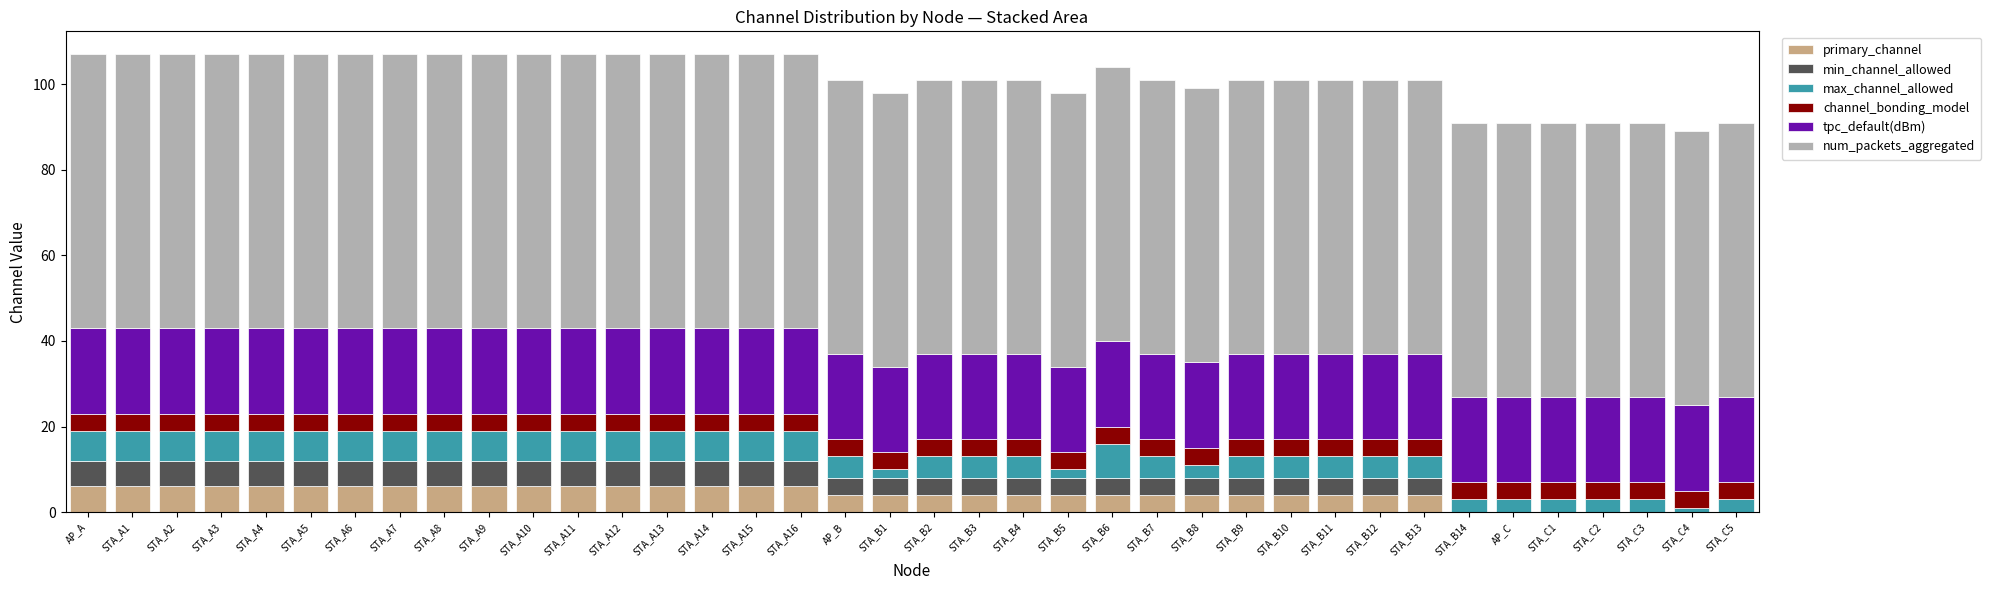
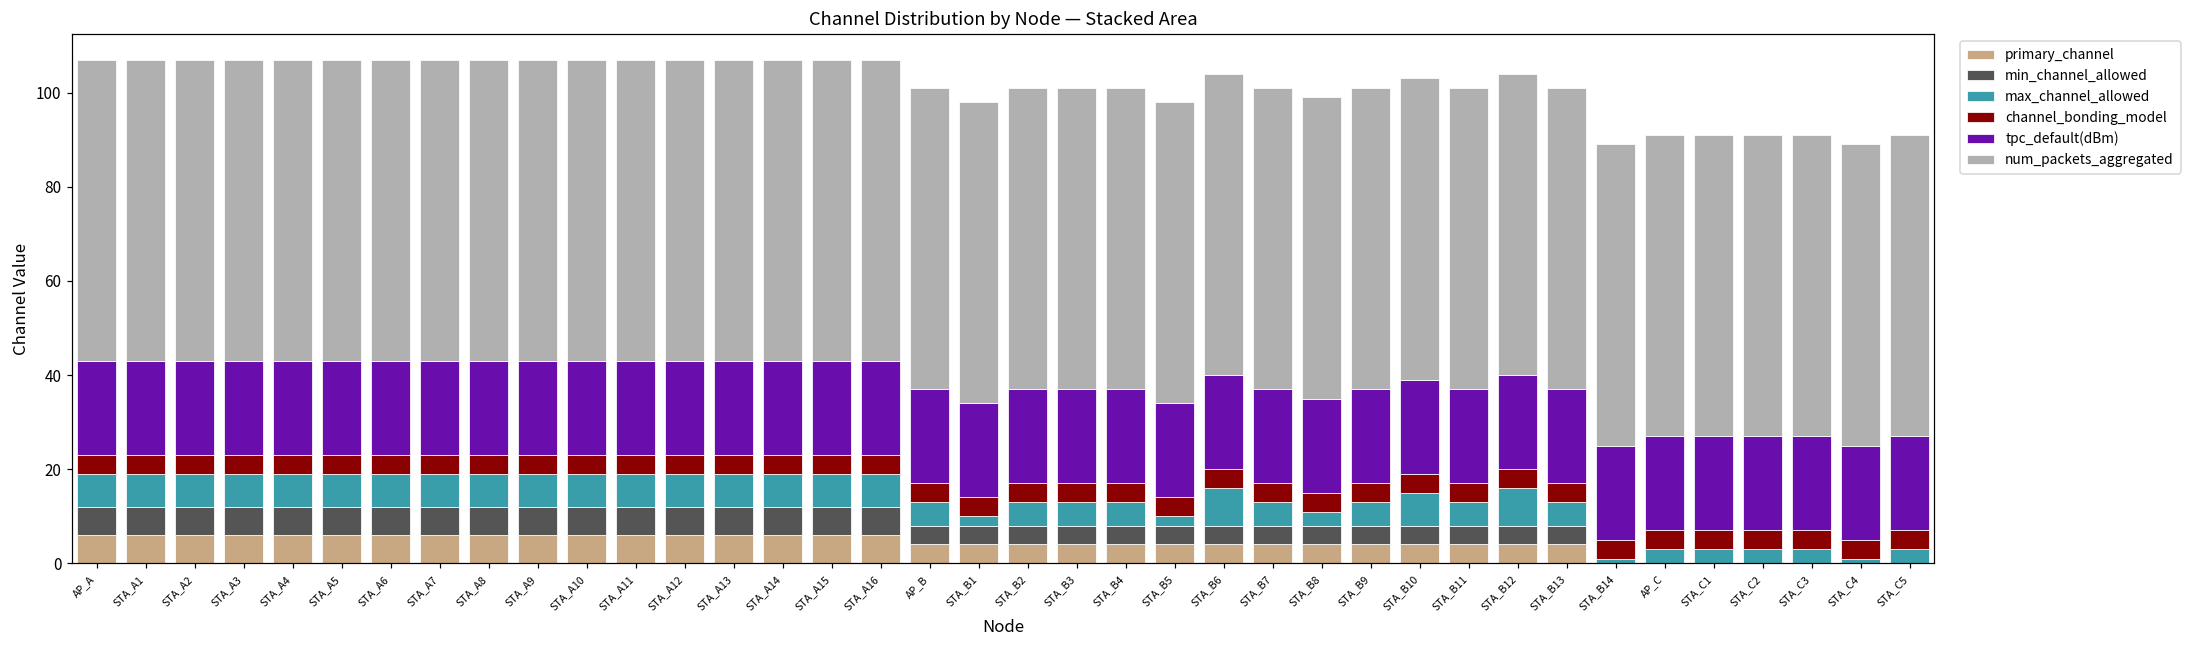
  {
    "min_channel_allowed": {
      "AP_A": 6,
      "STA_A1": 6,
      "STA_A2": 6,
      "STA_A3": 6,
      "STA_A4": 6,
      "STA_A5": 6,
      "STA_A6": 6,
      "STA_A7": 6,
      "STA_A8": 6,
      "STA_A9": 6,
      "STA_A10": 6,
      "STA_A11": 6,
      "STA_A12": 6,
      "STA_A13": 6,
      "STA_A14": 6,
      "STA_A15": 6,
      "STA_A16": 6,
      "AP_B": 4,
      "STA_B1": 4,
      "STA_B2": 4,
      "STA_B3": 4,
      "STA_B4": 4,
      "STA_B5": 4,
      "STA_B6": 4,
      "STA_B7": 4,
      "STA_B8": 4,
      "STA_B9": 4,
      "STA_B10": 4,
      "STA_B11": 4,
      "STA_B12": 4,
      "STA_B13": 4,
      "STA_B14": 0,
      "AP_C": 0,
      "STA_C1": 0,
      "STA_C2": 0,
      "STA_C3": 0,
      "STA_C4": 0,
      "STA_C5": 0
    },
    "max_channel_allowed": {
      "AP_A": 7,
      "STA_A1": 7,
      "STA_A2": 7,
      "STA_A3": 7,
      "STA_A4": 7,
      "STA_A5": 7,
      "STA_A6": 7,
      "STA_A7": 7,
      "STA_A8": 7,
      "STA_A9": 7,
      "STA_A10": 7,
      "STA_A11": 7,
      "STA_A12": 7,
      "STA_A13": 7,
      "STA_A14": 7,
      "STA_A15": 7,
      "STA_A16": 7,
      "AP_B": 5,
      "STA_B1": 2,
      "STA_B2": 5,
      "STA_B3": 5,
      "STA_B4": 5,
      "STA_B5": 2,
      "STA_B6": 8,
      "STA_B7": 5,
      "STA_B8": 3,
      "STA_B9": 5,
-     "STA_B10": 5,
+     "STA_B10": 7,
      "STA_B11": 5,
-     "STA_B12": 5,
+     "STA_B12": 8,
      "STA_B13": 5,
-     "STA_B14": 3,
+     "STA_B14": 1,
      "AP_C": 3,
      "STA_C1": 3,
      "STA_C2": 3,
      "STA_C3": 3,
      "STA_C4": 1,
      "STA_C5": 3
    },
    "channel_bonding_model": {
      "AP_A": 4,
      "STA_A1": 4,
      "STA_A2": 4,
      "STA_A3": 4,
      "STA_A4": 4,
      "STA_A5": 4,
      "STA_A6": 4,
      "STA_A7": 4,
      "STA_A8": 4,
      "STA_A9": 4,
      "STA_A10": 4,
      "STA_A11": 4,
      "STA_A12": 4,
      "STA_A13": 4,
      "STA_A14": 4,
      "STA_A15": 4,
      "STA_A16": 4,
      "AP_B": 4,
      "STA_B1": 4,
      "STA_B2": 4,
      "STA_B3": 4,
      "STA_B4": 4,
      "STA_B5": 4,
      "STA_B6": 4,
      "STA_B7": 4,
      "STA_B8": 4,
      "STA_B9": 4,
      "STA_B10": 4,
      "STA_B11": 4,
      "STA_B12": 4,
      "STA_B13": 4,
      "STA_B14": 4,
      "AP_C": 4,
      "STA_C1": 4,
      "STA_C2": 4,
      "STA_C3": 4,
      "STA_C4": 4,
      "STA_C5": 4
    },
    "tpc_default(dBm)": {
      "AP_A": 20,
      "STA_A1": 20,
      "STA_A2": 20,
      "STA_A3": 20,
      "STA_A4": 20,
      "STA_A5": 20,
      "STA_A6": 20,
      "STA_A7": 20,
      "STA_A8": 20,
      "STA_A9": 20,
      "STA_A10": 20,
      "STA_A11": 20,
      "STA_A12": 20,
      "STA_A13": 20,
      "STA_A14": 20,
      "STA_A15": 20,
      "STA_A16": 20,
      "AP_B": 20,
      "STA_B1": 20,
      "STA_B2": 20,
      "STA_B3": 20,
      "STA_B4": 20,
      "STA_B5": 20,
      "STA_B6": 20,
      "STA_B7": 20,
      "STA_B8": 20,
      "STA_B9": 20,
      "STA_B10": 20,
      "STA_B11": 20,
      "STA_B12": 20,
      "STA_B13": 20,
      "STA_B14": 20,
      "AP_C": 20,
      "STA_C1": 20,
      "STA_C2": 20,
      "STA_C3": 20,
      "STA_C4": 20,
      "STA_C5": 20
    }
  }
